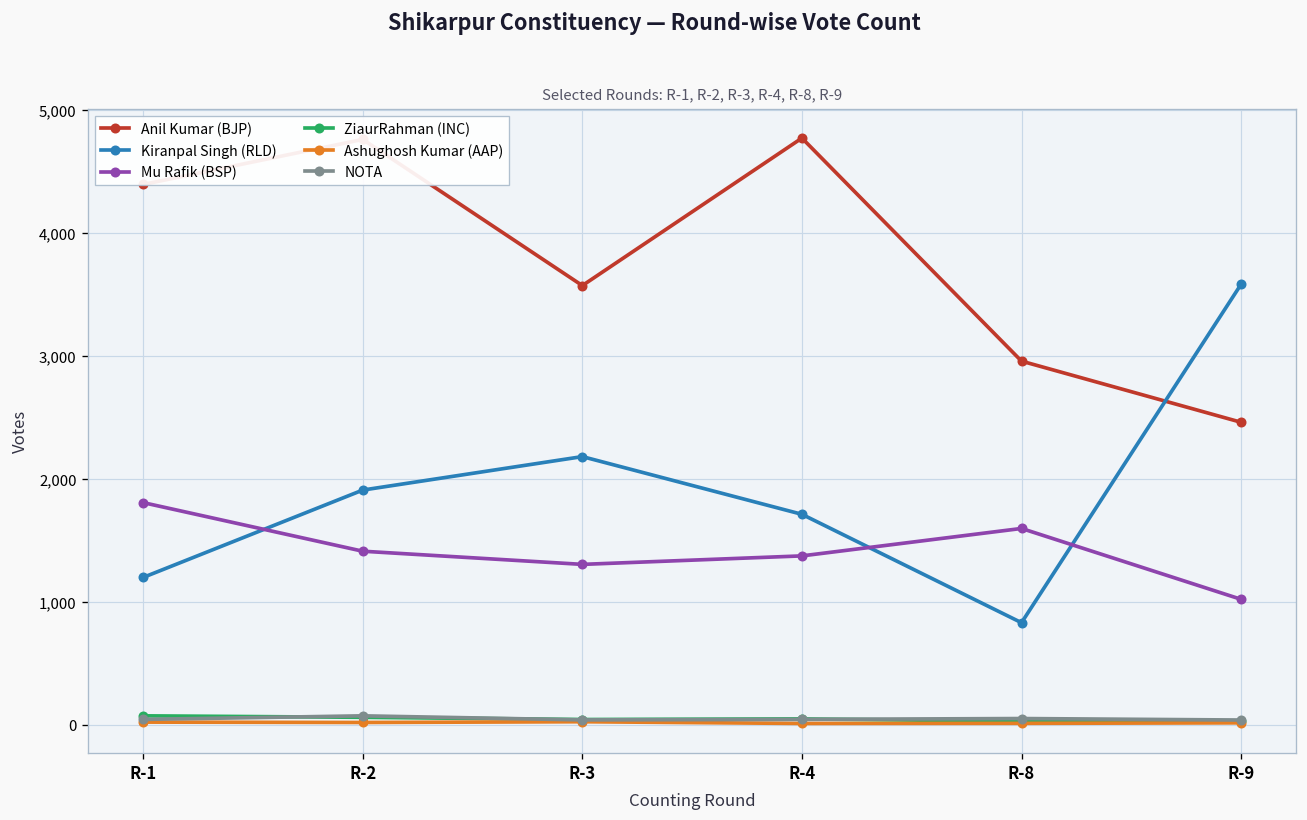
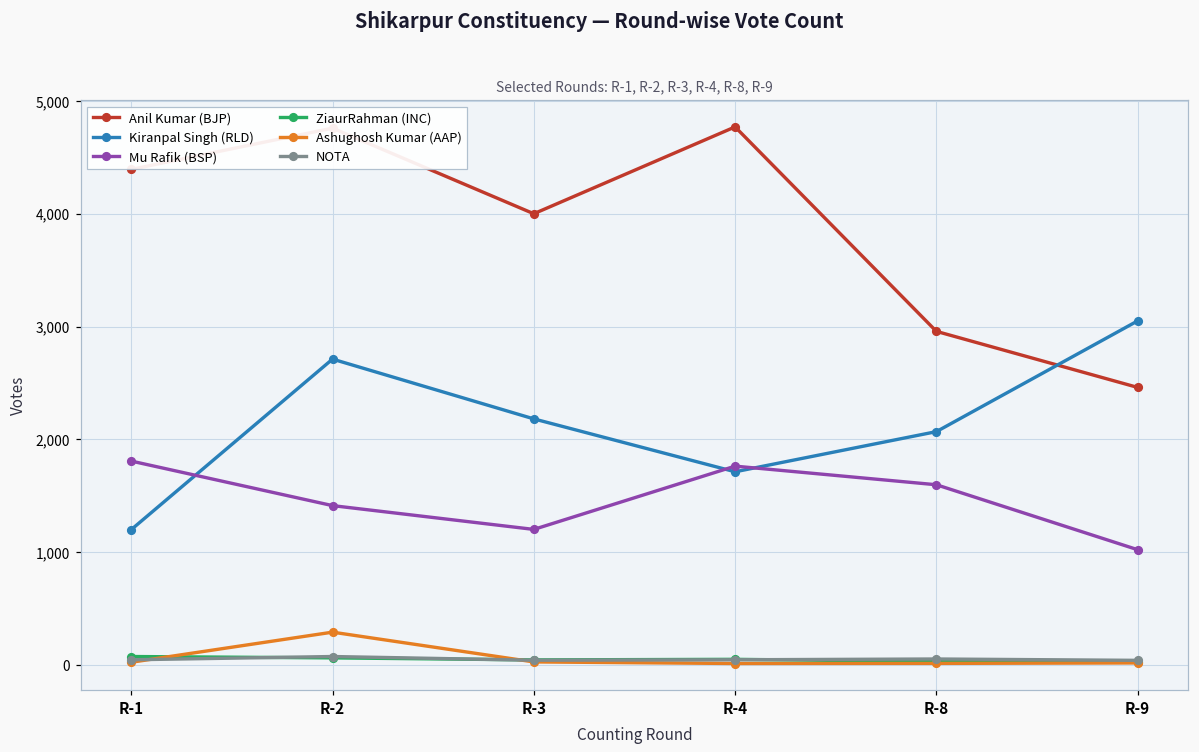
  {
    "Anil Kumar (BJP)": {
-     "R-3": "3,570",
+     "R-3": "4,000",
      "R-4": "4,770",
      "R-8": "2,960",
      "R-9": "2,460"
    },
    "Kiranpal Singh (RLD)": {
      "R-1": "1,200",
-     "R-2": "1,910",
+     "R-2": "2,710",
      "R-3": "2,180",
      "R-4": "1,710",
-     "R-8": "830",
-     "R-9": "3,580"
+     "R-8": "2,070",
+     "R-9": "3,050"
    },
    "Mu Rafik (BSP)": {
      "R-1": "1,810",
      "R-2": "1,410",
-     "R-3": "1,310",
-     "R-4": "1,370",
+     "R-3": "1,200",
+     "R-4": "1,760",
      "R-8": "1,600",
      "R-9": "1,020"
    },
    "ZiaurRahman (INC)": {
      "R-1": "70"
    },
    "Ashughosh Kumar (AAP)": {
-     "R-2": "20",
+     "R-2": "290",
      "R-4": "10"
    }
  }
